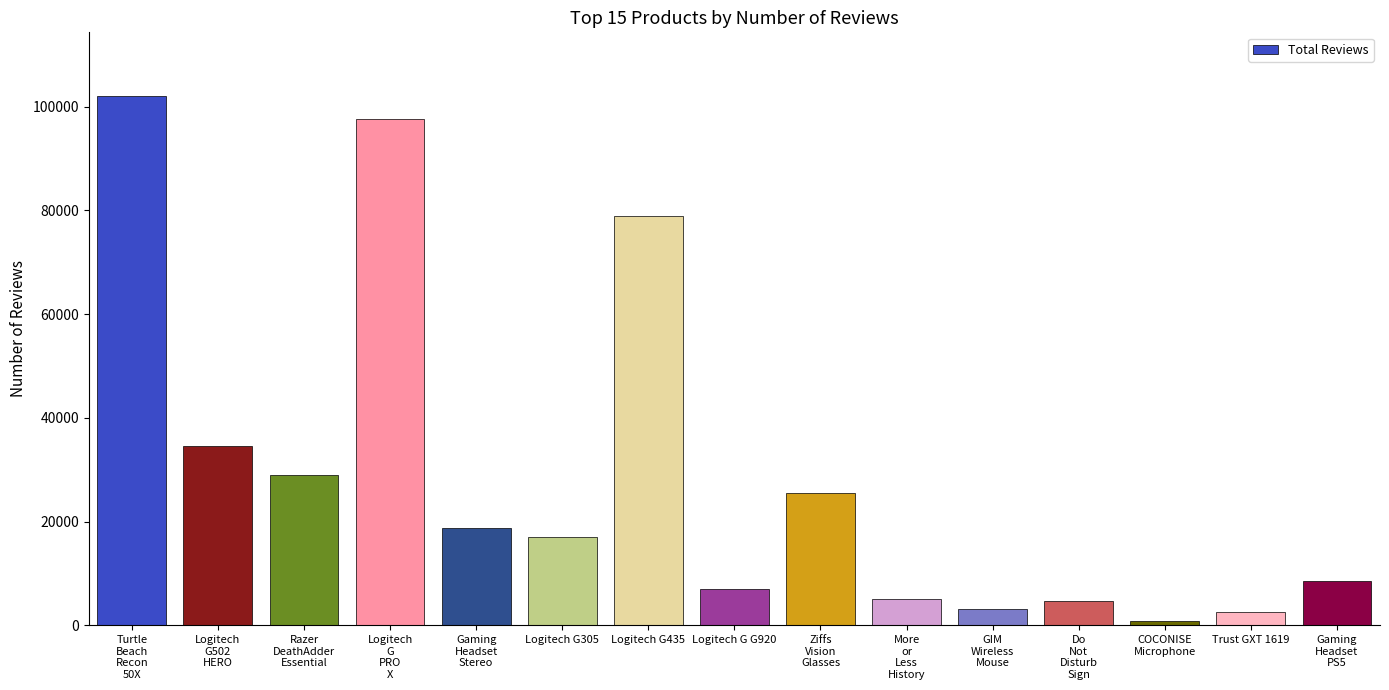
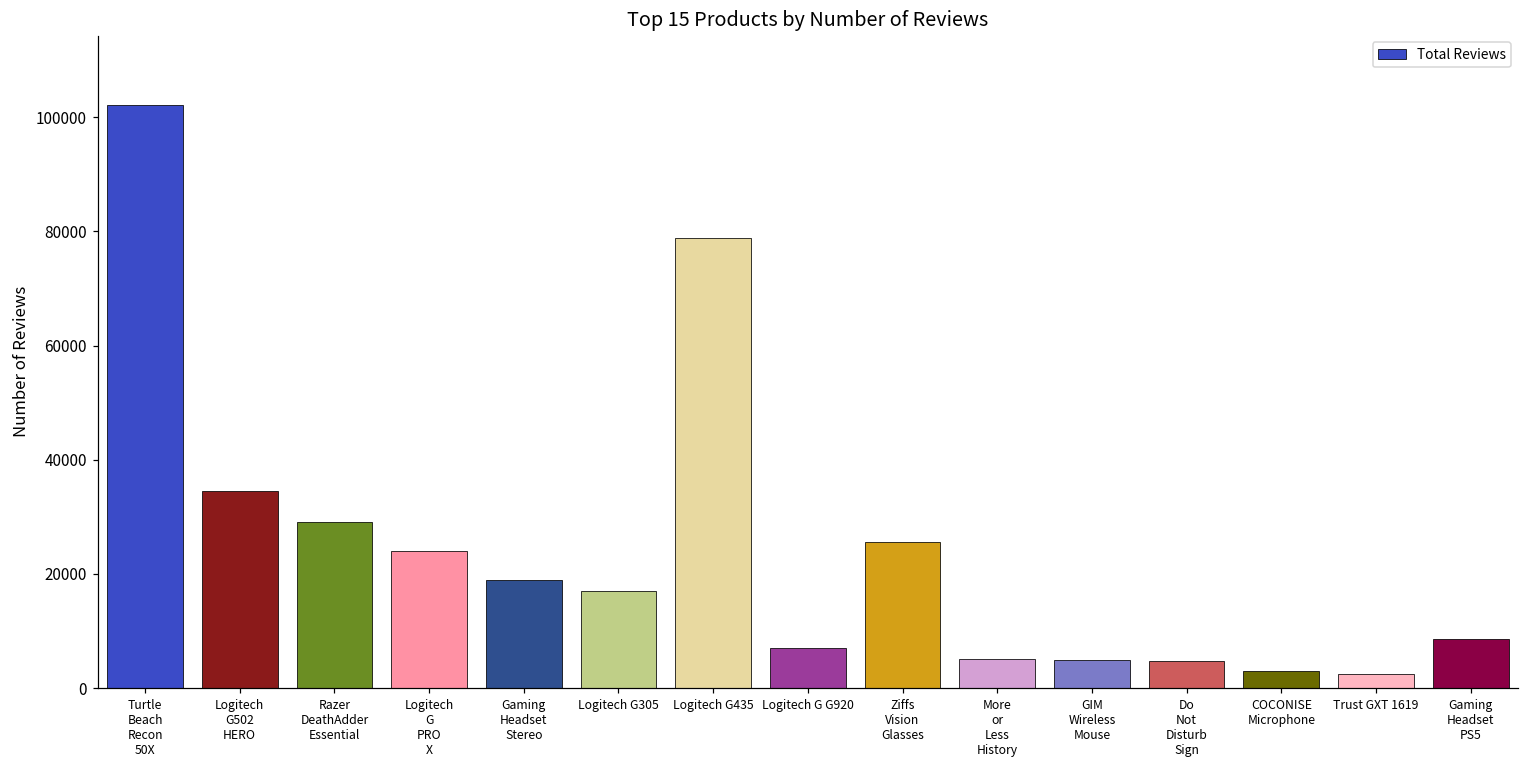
  {
    "Turtle Beach Recon 50X": 102000,
    "Logitech G502 HERO": 35000,
    "Razer DeathAdder Essential": 29000,
-   "Logitech G PRO X": 98000,
+   "Logitech G PRO X": 24000,
    "Gaming Headset Stereo": 19000,
    "Logitech G305": 17000,
    "Logitech G435": 79000,
    "Logitech G G920": 7000,
    "Ziffs Vision Glasses": 26000,
    "More or Less History": 5000,
-   "GIM Wireless Mouse": 3000,
+   "GIM Wireless Mouse": 5000,
    "Do Not Disturb Sign": 5000,
-   "COCONISE Microphone": 1000,
+   "COCONISE Microphone": 3000,
    "Trust GXT 1619": 3000,
    "Gaming Headset PS5": 9000
  }
